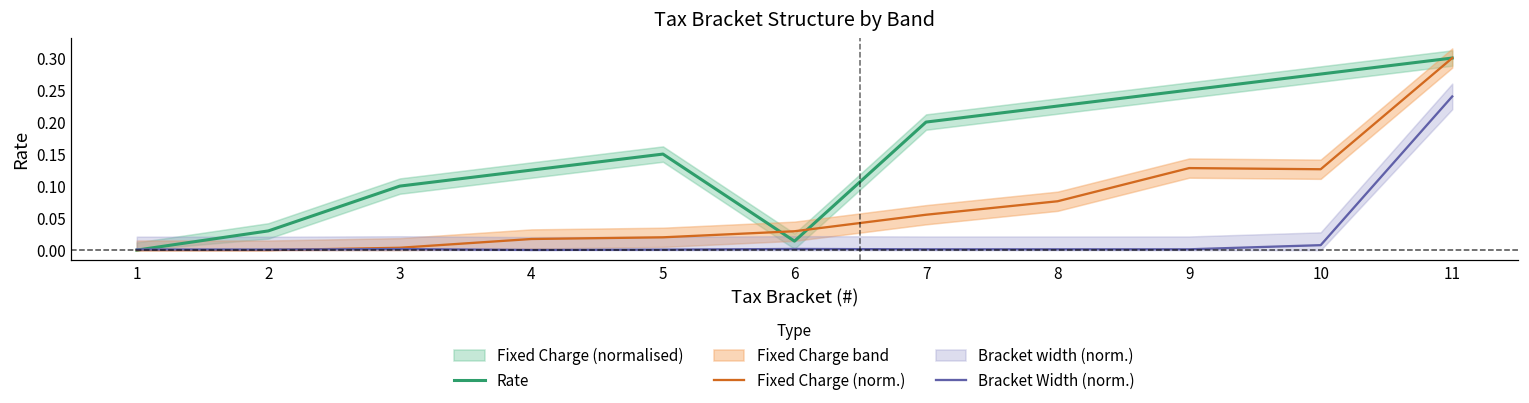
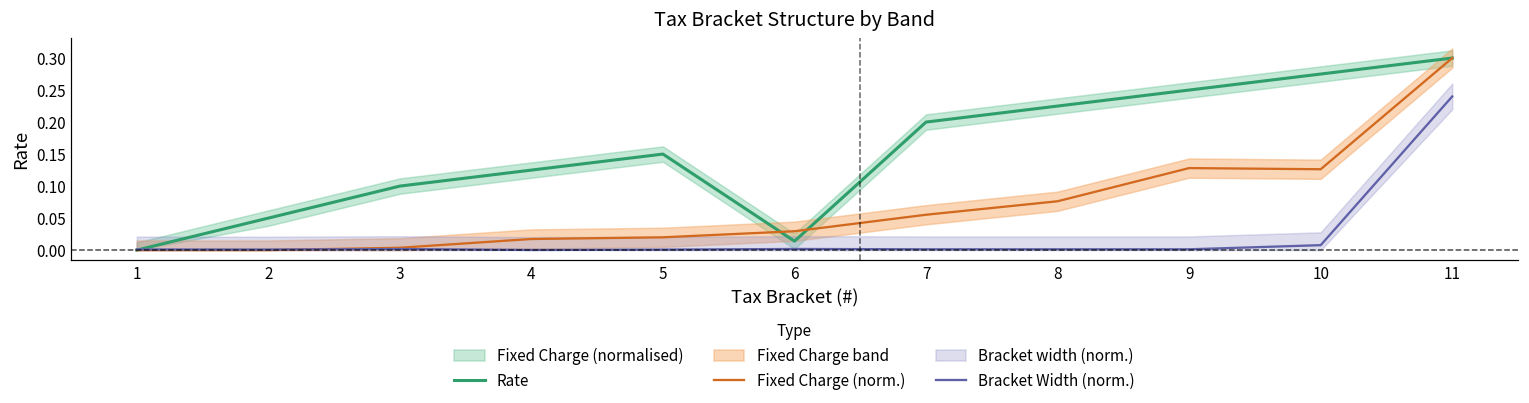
  {
    "Rate": {
-     "2": 0.03,
+     "2": 0.05,
      "3": 0.10,
      "4": 0.13,
      "5": 0.15,
      "6": 0.01,
      "7": 0.20,
      "8": 0.23,
      "9": 0.25,
      "10": 0.28
    },
    "Fixed Charge band": {
      "2": 0.02
    },
    "Fixed Charge (norm.)": {
      "7": 0.06,
      "8": 0.08,
      "9": 0.13,
      "10": 0.13
    },
    "Bracket Width (norm.)": {
      "4": 0.00,
      "5": 0.00,
      "6": 0.00,
      "7": 0.00,
      "8": 0.00,
      "9": 0.00,
      "10": 0.01,
      "11": 0.24
    }
  }
